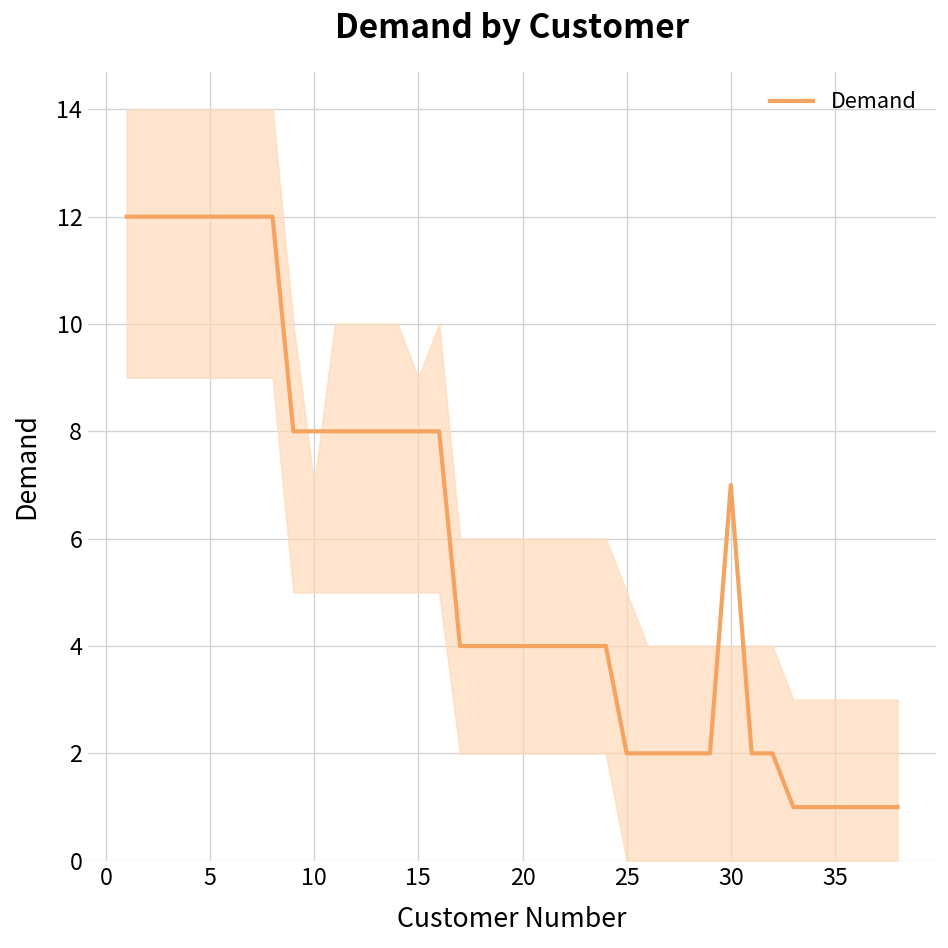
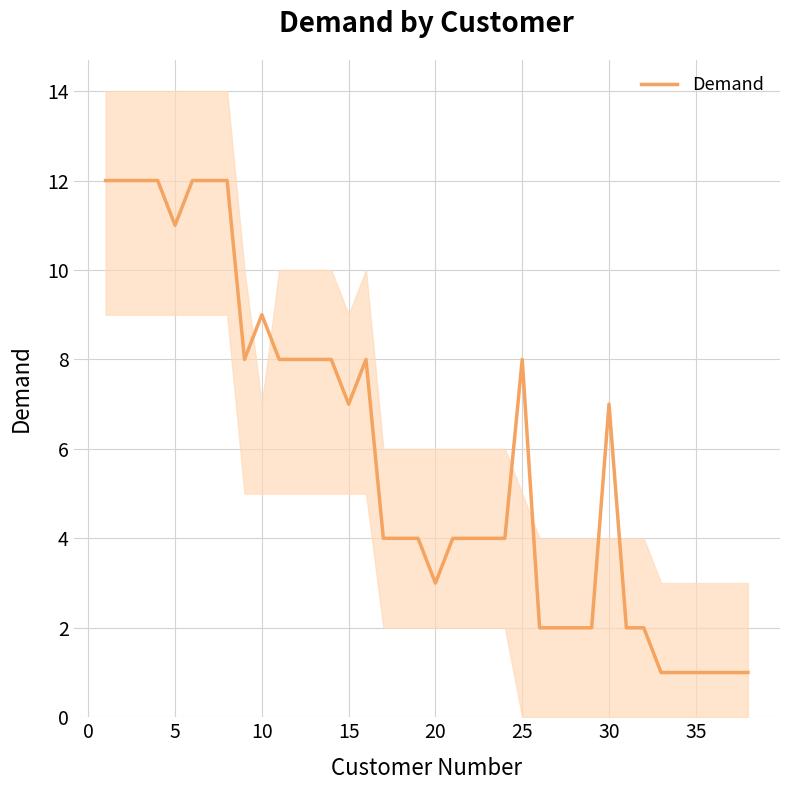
  {
    "Demand": {
-     "5": 12,
-     "10": 8,
-     "15": 8,
-     "20": 4,
-     "25": 2,
+     "5": 11,
+     "10": 9,
+     "15": 7,
+     "20": 3,
+     "25": 8,
      "30": 7,
      "35": 1
    }
  }
